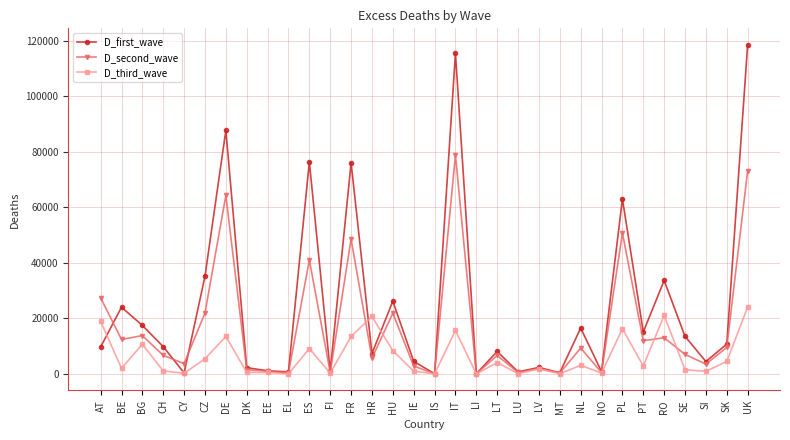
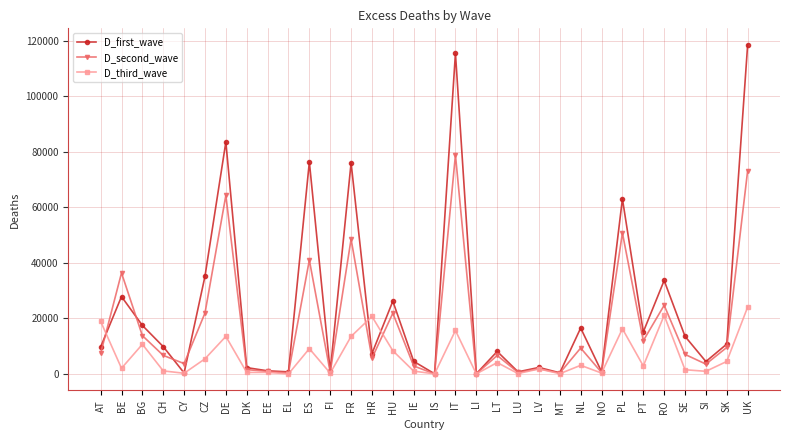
  {
    "D_first_wave": {
      "AT": 10000,
-     "BE": 24000,
+     "BE": 28000,
      "BG": 17000,
      "CH": 10000,
      "CZ": 35000,
-     "DE": 88000,
+     "DE": 84000,
      "ES": 76000,
      "FR": 76000,
      "HR": 7000,
      "HU": 26000,
      "IE": 5000,
      "IT": 115000,
      "LT": 8000,
      "NL": 17000,
      "PL": 63000,
      "PT": 15000,
      "RO": 34000,
      "SE": 14000,
      "SI": 4000,
      "SK": 11000,
      "UK": 119000
    },
    "D_second_wave": {
-     "AT": 27000,
-     "BE": 12000,
+     "AT": 7000,
+     "BE": 36000,
      "BG": 14000,
      "CH": 7000,
      "CY": 4000,
      "CZ": 22000,
      "DE": 64000,
      "ES": 41000,
      "FR": 49000,
      "HR": 6000,
      "HU": 22000,
      "IE": 3000,
      "IT": 79000,
      "LT": 7000,
      "NL": 9000,
      "PL": 51000,
      "PT": 12000,
-     "RO": 13000,
+     "RO": 25000,
      "SE": 7000,
      "SI": 4000,
      "SK": 10000,
      "UK": 73000
    },
    "D_third_wave": {
      "AT": 19000,
      "BE": 2000,
      "BG": 11000,
      "CH": 1000,
      "CZ": 5000,
      "DE": 13000,
      "DK": 1000,
      "ES": 9000,
      "FR": 14000,
      "HR": 21000,
      "HU": 8000,
      "IE": 1000,
      "IT": 16000,
      "LT": 4000,
      "NL": 3000,
      "PL": 16000,
      "PT": 3000,
      "RO": 21000,
      "SE": 1000,
      "SI": 1000,
      "SK": 4000,
      "UK": 24000
    }
  }
